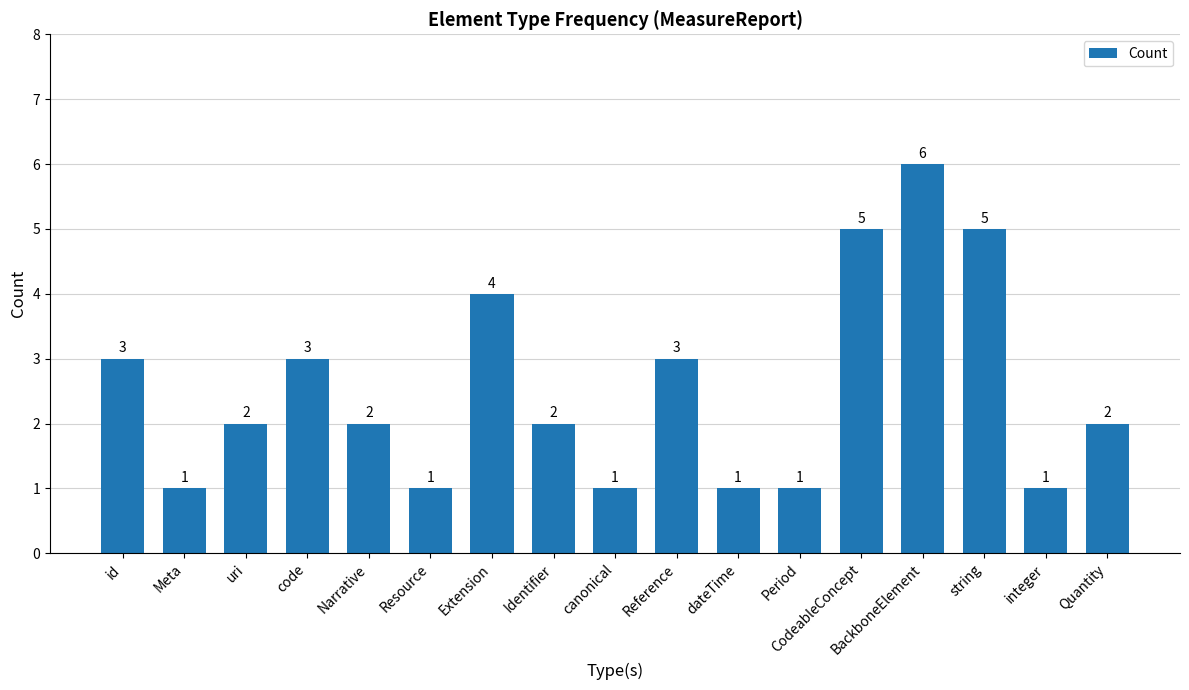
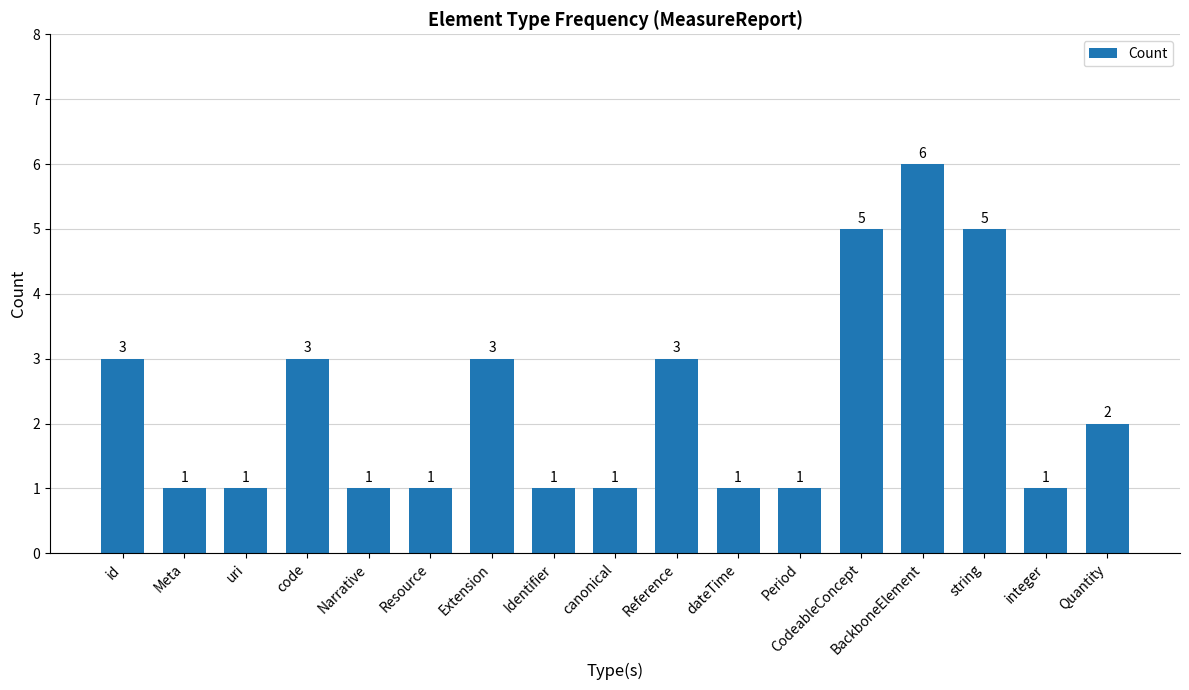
  {
    "id": 3,
    "Meta": 1,
-   "uri": 2,
+   "uri": 1,
    "code": 3,
-   "Narrative": 2,
+   "Narrative": 1,
    "Resource": 1,
-   "Extension": 4,
-   "Identifier": 2,
+   "Extension": 3,
+   "Identifier": 1,
    "canonical": 1,
    "Reference": 3,
    "dateTime": 1,
    "Period": 1,
    "CodeableConcept": 5,
    "BackboneElement": 6,
    "string": 5,
    "integer": 1,
    "Quantity": 2
  }
